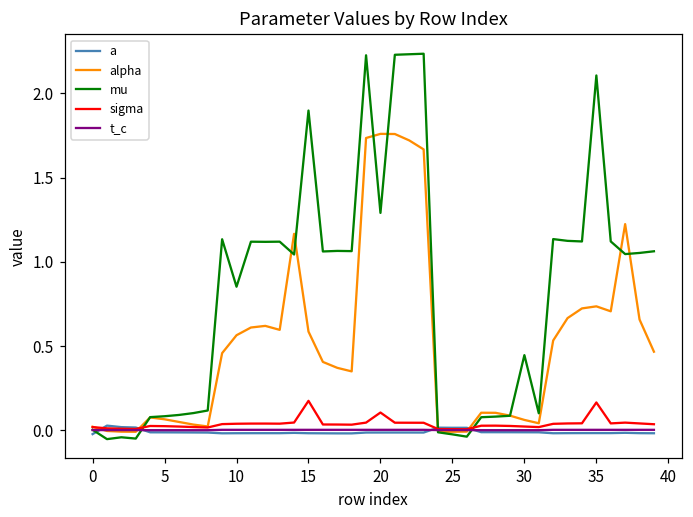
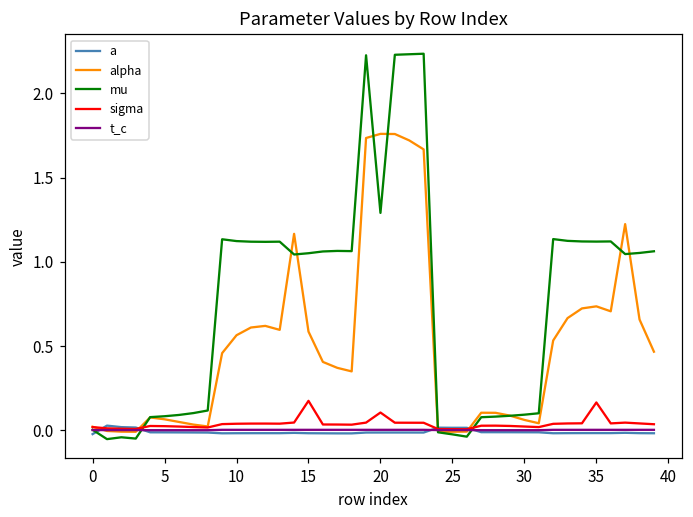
  {
    "a": {
      "0": -0.02,
      "10": -0.02,
      "15": -0.02,
      "35": -0.02
    },
    "alpha": {
      "5": 0.06,
      "10": 0.56,
      "15": 0.59,
      "20": 1.76,
      "30": 0.06,
      "35": 0.74
    },
    "mu": {
      "5": 0.08,
-     "10": 0.85,
-     "15": 1.90,
+     "10": 1.12,
+     "15": 1.05,
      "20": 1.29,
-     "30": 0.45,
-     "35": 2.11
+     "30": 0.09,
+     "35": 1.12
    },
    "sigma": {
      "5": 0.02,
      "10": 0.04,
      "15": 0.17,
      "20": 0.11,
      "30": 0.02,
      "35": 0.16
    },
    "t_c": {
      "10": 0.00,
      "15": 0.00,
      "35": 0.00
    }
  }
